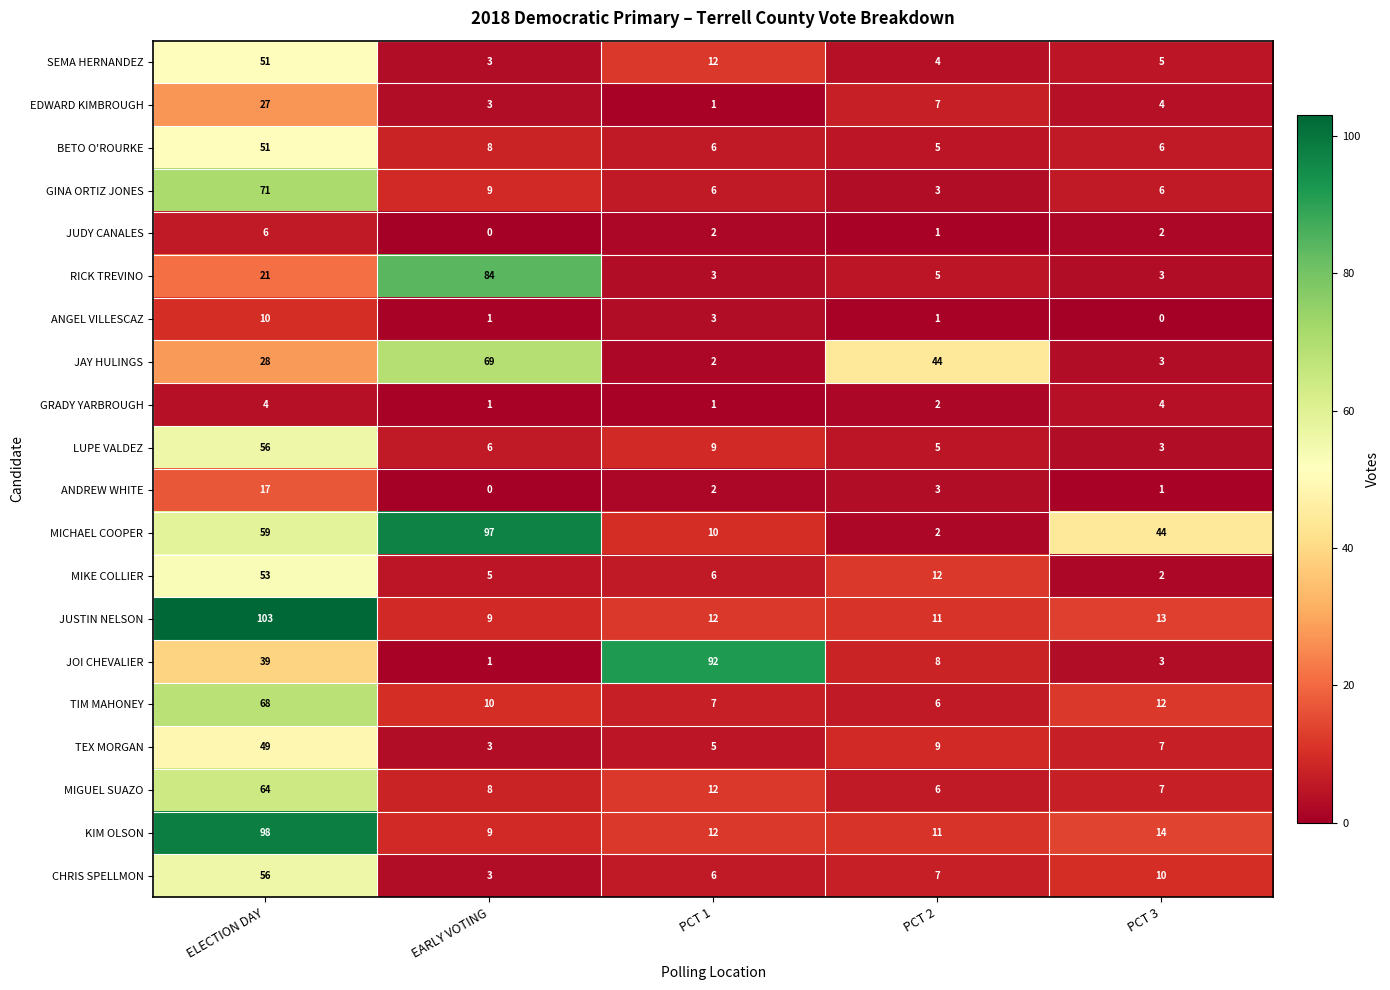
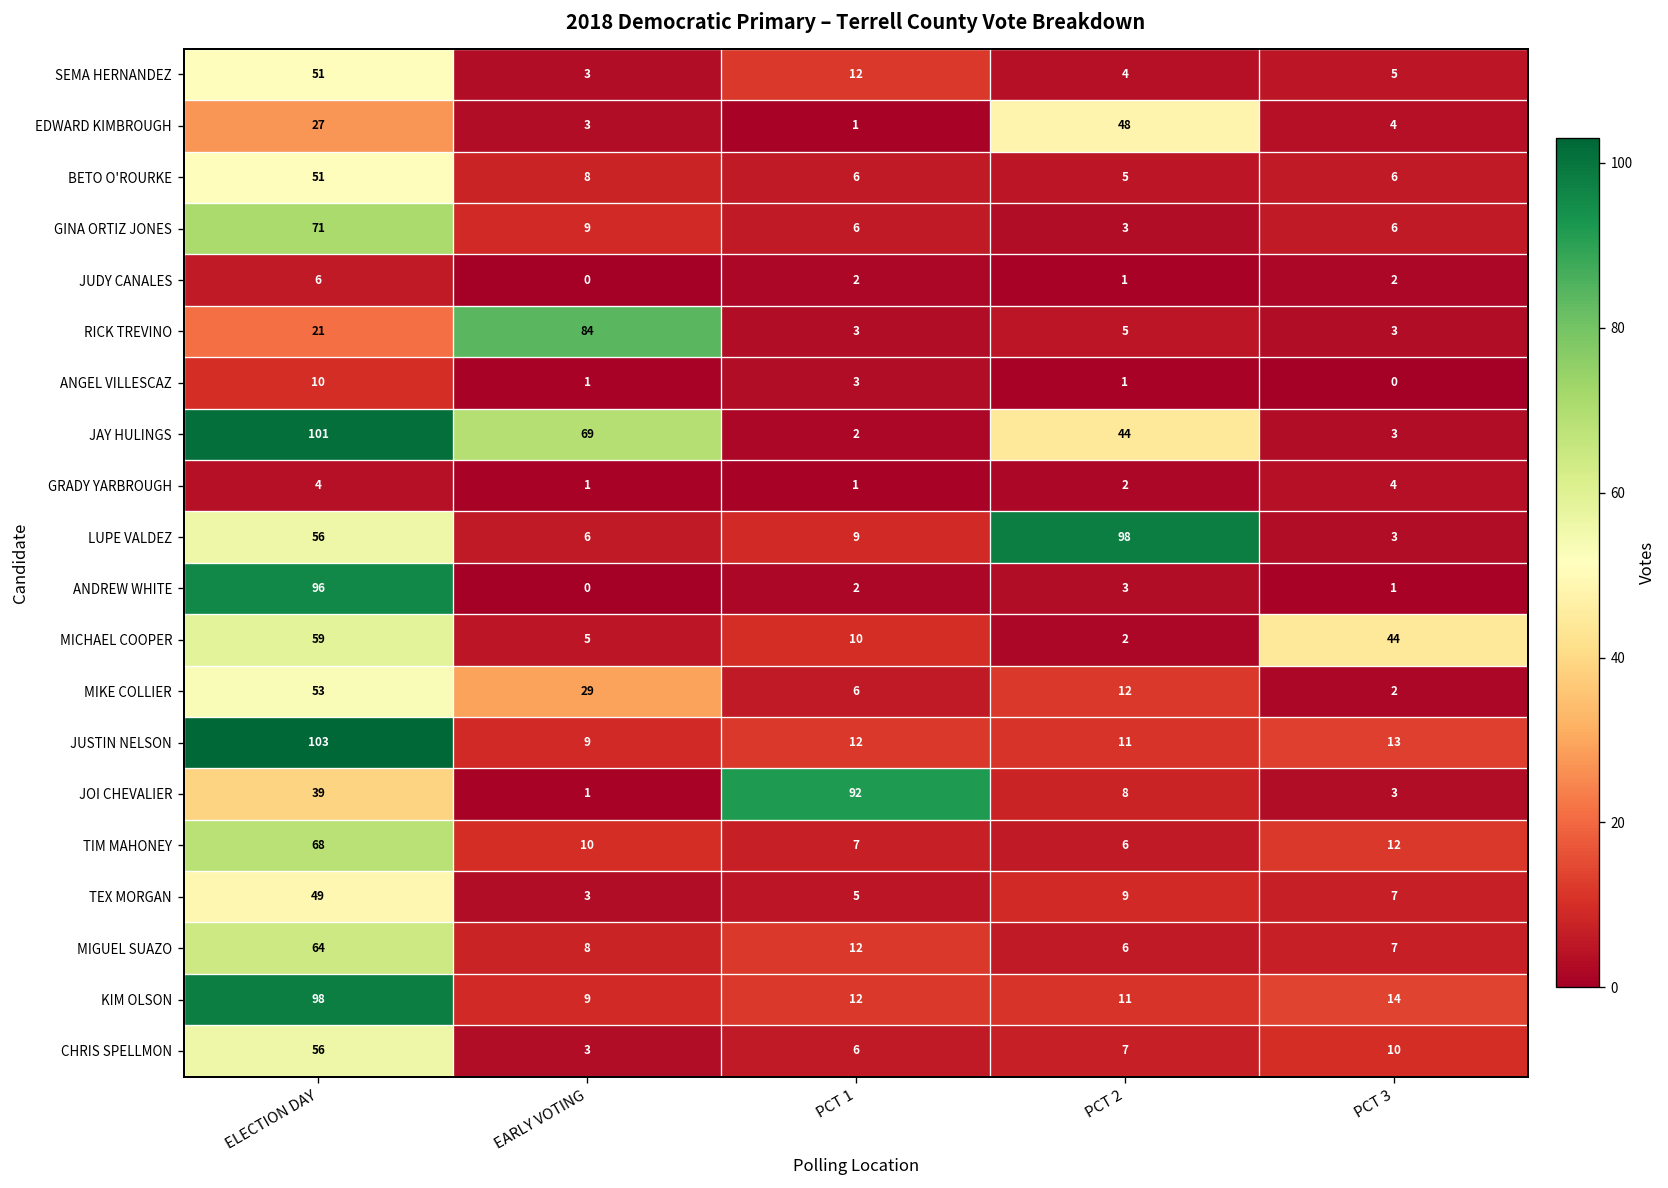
  {
    "SEMA HERNANDEZ": {
      "ELECTION DAY": 51,
      "EARLY VOTING": 3,
      "PCT 1": 12,
      "PCT 2": 4,
      "PCT 3": 5
    },
    "EDWARD KIMBROUGH": {
      "ELECTION DAY": 27,
      "EARLY VOTING": 3,
      "PCT 1": 1,
-     "PCT 2": 7,
+     "PCT 2": 48,
      "PCT 3": 4
    },
    "BETO O'ROURKE": {
      "ELECTION DAY": 51,
      "EARLY VOTING": 8,
      "PCT 1": 6,
      "PCT 2": 5,
      "PCT 3": 6
    },
    "GINA ORTIZ JONES": {
      "ELECTION DAY": 71,
      "EARLY VOTING": 9,
      "PCT 1": 6,
      "PCT 2": 3,
      "PCT 3": 6
    },
    "JUDY CANALES": {
      "ELECTION DAY": 6,
      "EARLY VOTING": 0,
      "PCT 1": 2,
      "PCT 2": 1,
      "PCT 3": 2
    },
    "RICK TREVINO": {
      "ELECTION DAY": 21,
      "EARLY VOTING": 84,
      "PCT 1": 3,
      "PCT 2": 5,
      "PCT 3": 3
    },
    "ANGEL VILLESCAZ": {
      "ELECTION DAY": 10,
      "EARLY VOTING": 1,
      "PCT 1": 3,
      "PCT 2": 1,
      "PCT 3": 0
    },
    "JAY HULINGS": {
-     "ELECTION DAY": 28,
+     "ELECTION DAY": 101,
      "EARLY VOTING": 69,
      "PCT 1": 2,
      "PCT 2": 44,
      "PCT 3": 3
    },
    "GRADY YARBROUGH": {
      "ELECTION DAY": 4,
      "EARLY VOTING": 1,
      "PCT 1": 1,
      "PCT 2": 2,
      "PCT 3": 4
    },
    "LUPE VALDEZ": {
      "ELECTION DAY": 56,
      "EARLY VOTING": 6,
      "PCT 1": 9,
-     "PCT 2": 5,
+     "PCT 2": 98,
      "PCT 3": 3
    },
    "ANDREW WHITE": {
-     "ELECTION DAY": 17,
+     "ELECTION DAY": 96,
      "EARLY VOTING": 0,
      "PCT 1": 2,
      "PCT 2": 3,
      "PCT 3": 1
    },
    "MICHAEL COOPER": {
      "ELECTION DAY": 59,
-     "EARLY VOTING": 97,
+     "EARLY VOTING": 5,
      "PCT 1": 10,
      "PCT 2": 2,
      "PCT 3": 44
    },
    "MIKE COLLIER": {
      "ELECTION DAY": 53,
-     "EARLY VOTING": 5,
+     "EARLY VOTING": 29,
      "PCT 1": 6,
      "PCT 2": 12,
      "PCT 3": 2
    },
    "JUSTIN NELSON": {
      "ELECTION DAY": 103,
      "EARLY VOTING": 9,
      "PCT 1": 12,
      "PCT 2": 11,
      "PCT 3": 13
    },
    "JOI CHEVALIER": {
      "ELECTION DAY": 39,
      "EARLY VOTING": 1,
      "PCT 1": 92,
      "PCT 2": 8,
      "PCT 3": 3
    },
    "TIM MAHONEY": {
      "ELECTION DAY": 68,
      "EARLY VOTING": 10,
      "PCT 1": 7,
      "PCT 2": 6,
      "PCT 3": 12
    },
    "TEX MORGAN": {
      "ELECTION DAY": 49,
      "EARLY VOTING": 3,
      "PCT 1": 5,
      "PCT 2": 9,
      "PCT 3": 7
    },
    "MIGUEL SUAZO": {
      "ELECTION DAY": 64,
      "EARLY VOTING": 8,
      "PCT 1": 12,
      "PCT 2": 6,
      "PCT 3": 7
    },
    "KIM OLSON": {
      "ELECTION DAY": 98,
      "EARLY VOTING": 9,
      "PCT 1": 12,
      "PCT 2": 11,
      "PCT 3": 14
    },
    "CHRIS SPELLMON": {
      "ELECTION DAY": 56,
      "EARLY VOTING": 3,
      "PCT 1": 6,
      "PCT 2": 7,
      "PCT 3": 10
    }
  }
